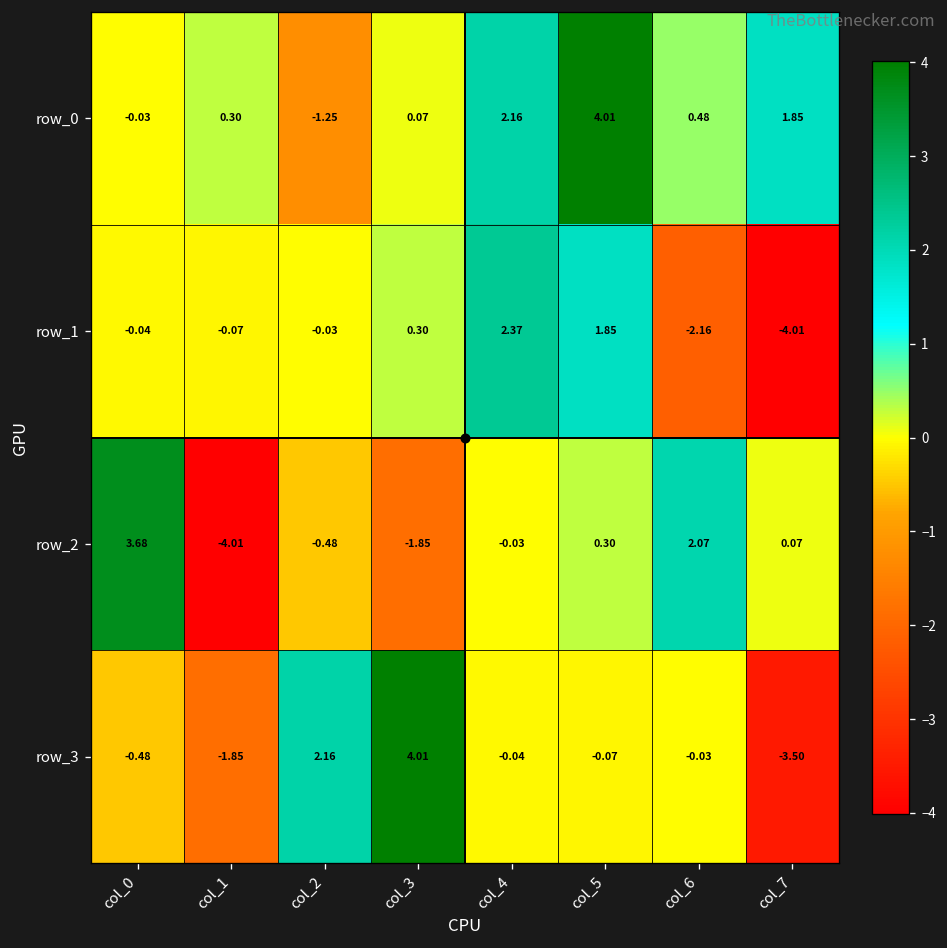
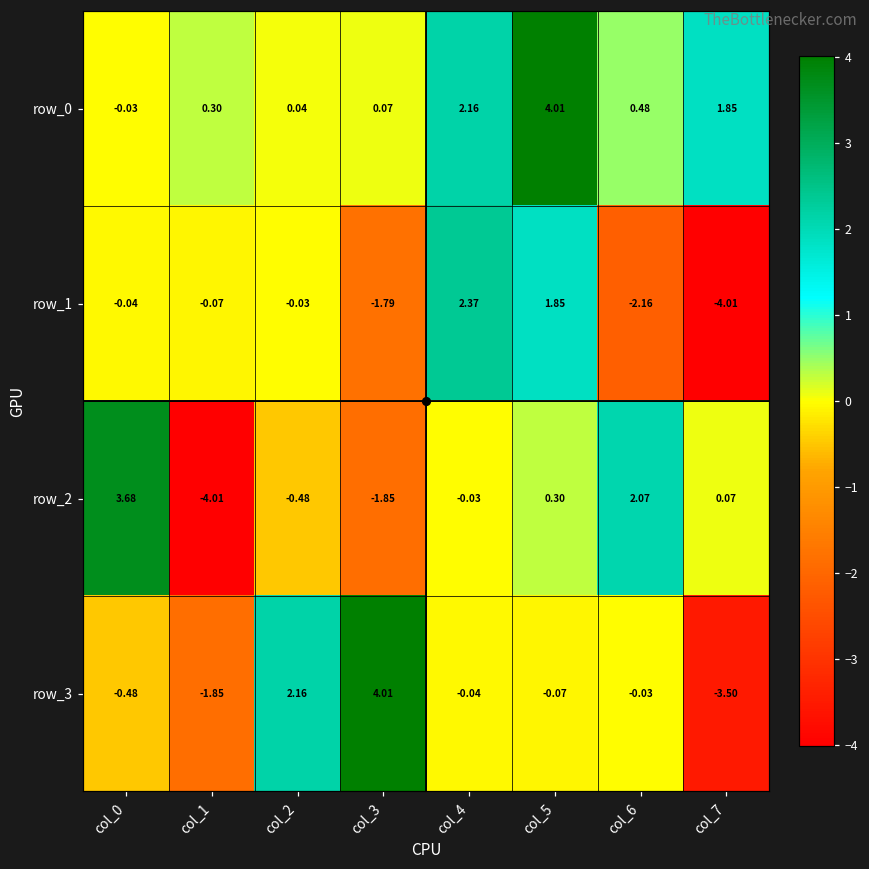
  {
    "row_0": {
      "col_0": -0.03,
      "col_1": 0.30,
-     "col_2": -1.25,
+     "col_2": 0.04,
      "col_3": 0.07,
      "col_4": 2.16,
      "col_5": 4.01,
      "col_6": 0.48,
      "col_7": 1.85
    },
    "row_1": {
      "col_0": -0.04,
      "col_1": -0.07,
      "col_2": -0.03,
-     "col_3": 0.30,
+     "col_3": -1.79,
      "col_4": 2.37,
      "col_5": 1.85,
      "col_6": -2.16,
      "col_7": -4.01
    },
    "row_2": {
      "col_0": 3.68,
      "col_1": -4.01,
      "col_2": -0.48,
      "col_3": -1.85,
      "col_4": -0.03,
      "col_5": 0.30,
      "col_6": 2.07,
      "col_7": 0.07
    },
    "row_3": {
      "col_0": -0.48,
      "col_1": -1.85,
      "col_2": 2.16,
      "col_3": 4.01,
      "col_4": -0.04,
      "col_5": -0.07,
      "col_6": -0.03,
      "col_7": -3.50
    }
  }
